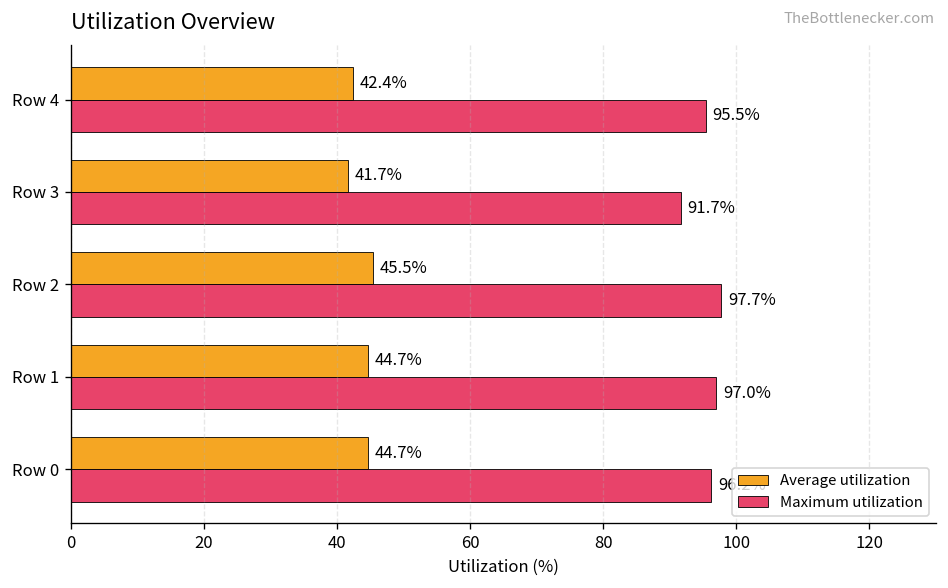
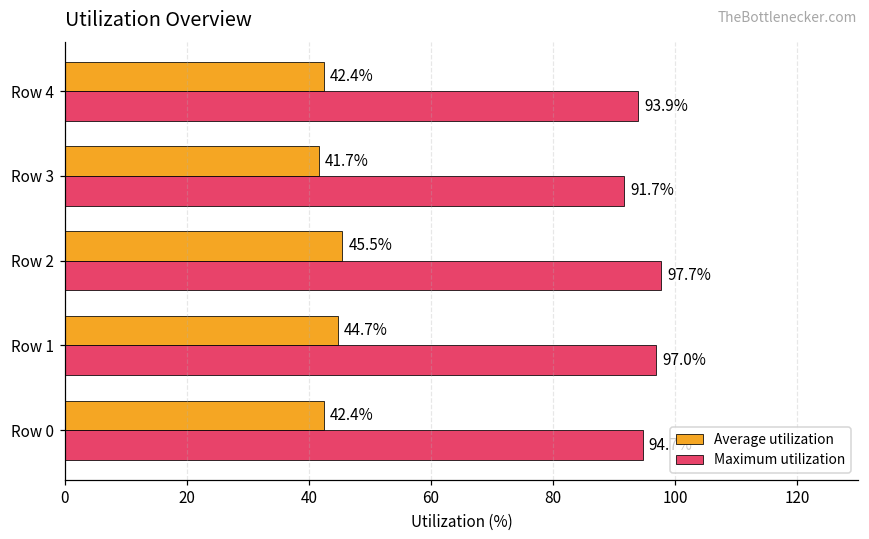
  {
    "Average utilization": {
      "Row 4": "42.4%",
      "Row 3": "41.7%",
      "Row 2": "45.5%",
      "Row 1": "44.7%",
-     "Row 0": "44.7%"
+     "Row 0": "42.4%"
    },
    "Maximum utilization": {
-     "Row 4": "95.5%",
+     "Row 4": "93.9%",
      "Row 3": "91.7%",
      "Row 2": "97.7%",
      "Row 1": "97.0%",
-     "Row 0": "96"
+     "Row 0": "95"
    }
  }
